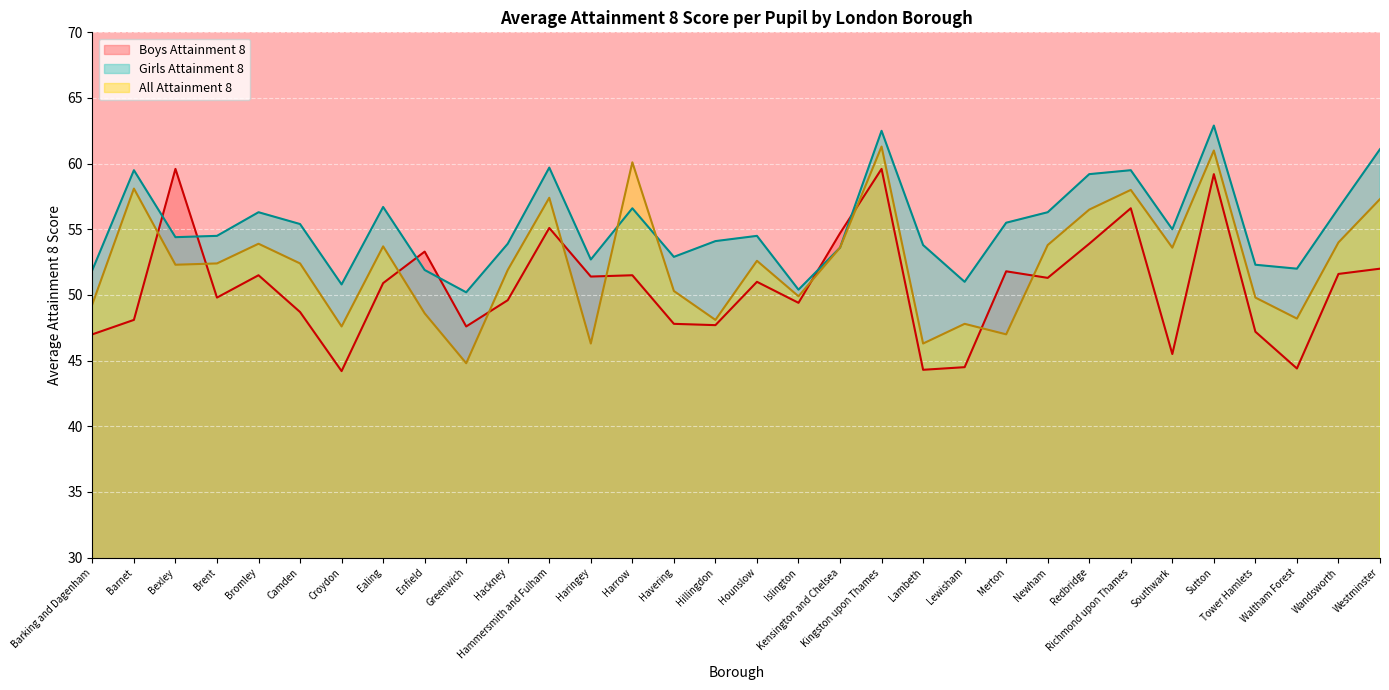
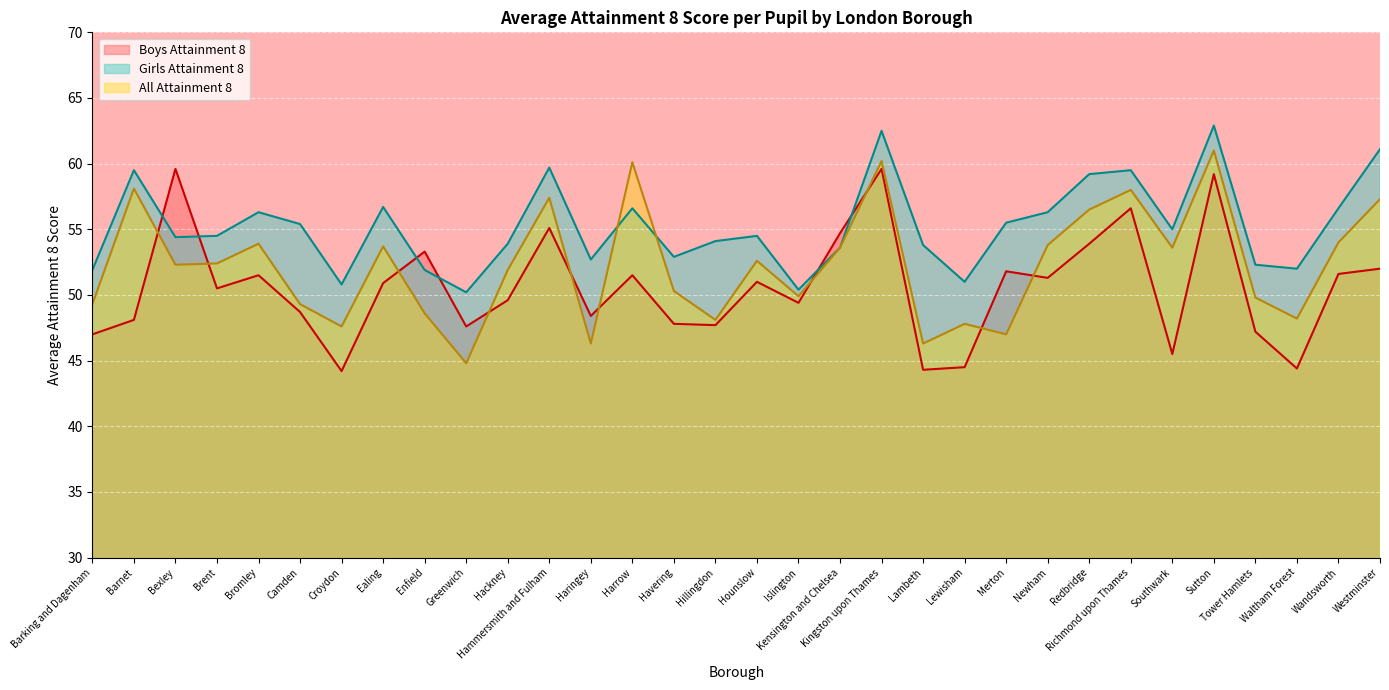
  {
    "Boys Attainment 8": {
      "Barking and Dagenham": 47.0,
      "Barnet": 48.1,
      "Bexley": 59.6,
-     "Brent": 49.8,
+     "Brent": 50.5,
      "Bromley": 51.5,
      "Camden": 48.7,
      "Croydon": 44.2,
      "Ealing": 50.9,
      "Enfield": 53.3,
      "Greenwich": 47.6,
      "Hackney": 49.6,
      "Hammersmith and Fulham": 55.1,
-     "Haringey": 51.4,
+     "Haringey": 48.4,
      "Harrow": 51.5,
      "Havering": 47.8,
      "Hillingdon": 47.7,
      "Hounslow": 51.0,
      "Islington": 49.4,
      "Kensington and Chelsea": 54.7,
      "Kingston upon Thames": 59.6,
      "Lambeth": 44.3,
      "Lewisham": 44.5,
      "Merton": 51.8,
      "Newham": 51.3,
      "Redbridge": 53.9,
      "Richmond upon Thames": 56.6,
      "Southwark": 45.5,
      "Sutton": 59.2,
      "Tower Hamlets": 47.2,
      "Waltham Forest": 44.4,
      "Wandsworth": 51.6,
      "Westminster": 52.0
    },
    "Girls Attainment 8": {
      "Barking and Dagenham": 51.9,
      "Barnet": 59.5,
      "Bexley": 54.4,
      "Brent": 54.5,
      "Bromley": 56.3,
      "Camden": 55.4,
      "Croydon": 50.8,
      "Ealing": 56.7,
      "Enfield": 51.9,
      "Greenwich": 50.2,
      "Hackney": 53.9,
      "Hammersmith and Fulham": 59.7,
      "Haringey": 52.7,
      "Harrow": 56.6,
      "Havering": 52.9,
      "Hillingdon": 54.1,
      "Hounslow": 54.5,
      "Islington": 50.4,
      "Kingston upon Thames": 62.5,
      "Lambeth": 53.8,
      "Lewisham": 51.0,
      "Merton": 55.5,
      "Newham": 56.3,
      "Redbridge": 59.2,
      "Richmond upon Thames": 59.5,
      "Southwark": 55.0,
      "Sutton": 62.9,
      "Tower Hamlets": 52.3,
      "Waltham Forest": 52.0,
      "Wandsworth": 56.6,
      "Westminster": 61.1
    },
    "All Attainment 8": {
      "Barking and Dagenham": 49.3,
      "Barnet": 58.1,
      "Bexley": 52.3,
      "Brent": 52.4,
      "Bromley": 53.9,
-     "Camden": 52.4,
+     "Camden": 49.3,
      "Croydon": 47.6,
      "Ealing": 53.7,
      "Enfield": 48.6,
      "Greenwich": 44.8,
      "Hackney": 51.9,
      "Hammersmith and Fulham": 57.4,
      "Haringey": 46.3,
      "Harrow": 60.1,
      "Havering": 50.3,
      "Hillingdon": 48.1,
      "Hounslow": 52.6,
      "Islington": 49.9,
-     "Kingston upon Thames": 61.3,
+     "Kingston upon Thames": 60.2,
      "Lambeth": 46.3,
      "Lewisham": 47.8,
      "Merton": 47.0,
      "Newham": 53.8,
      "Redbridge": 56.5,
      "Richmond upon Thames": 58.0,
      "Southwark": 53.6,
      "Sutton": 61.0,
      "Tower Hamlets": 49.8,
      "Waltham Forest": 48.2,
      "Wandsworth": 54.0,
      "Westminster": 57.3
    }
  }
